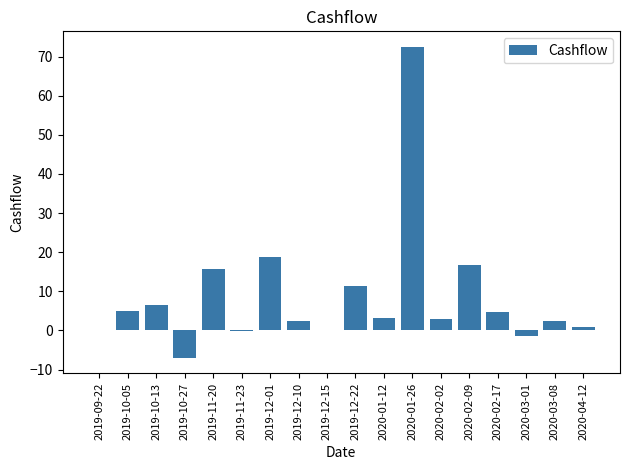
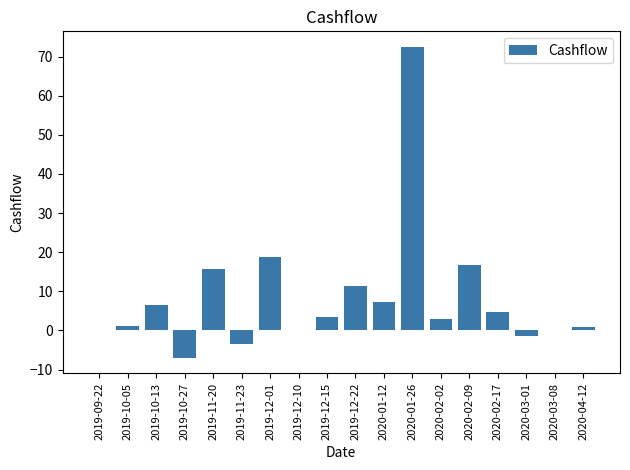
  {
    "2019-09-22": 0,
-   "2019-10-05": 5,
+   "2019-10-05": 1,
    "2019-10-13": 6,
    "2019-10-27": -7,
    "2019-11-20": 16,
-   "2019-11-23": 0,
+   "2019-11-23": -3,
    "2019-12-01": 19,
-   "2019-12-10": 3,
-   "2019-12-15": 0,
+   "2019-12-10": 0,
+   "2019-12-15": 3,
    "2019-12-22": 11,
-   "2020-01-12": 3,
+   "2020-01-12": 7,
    "2020-01-26": 72,
    "2020-02-02": 3,
    "2020-02-09": 17,
    "2020-02-17": 5,
    "2020-03-01": -1,
-   "2020-03-08": 2,
+   "2020-03-08": 0,
    "2020-04-12": 1
  }
